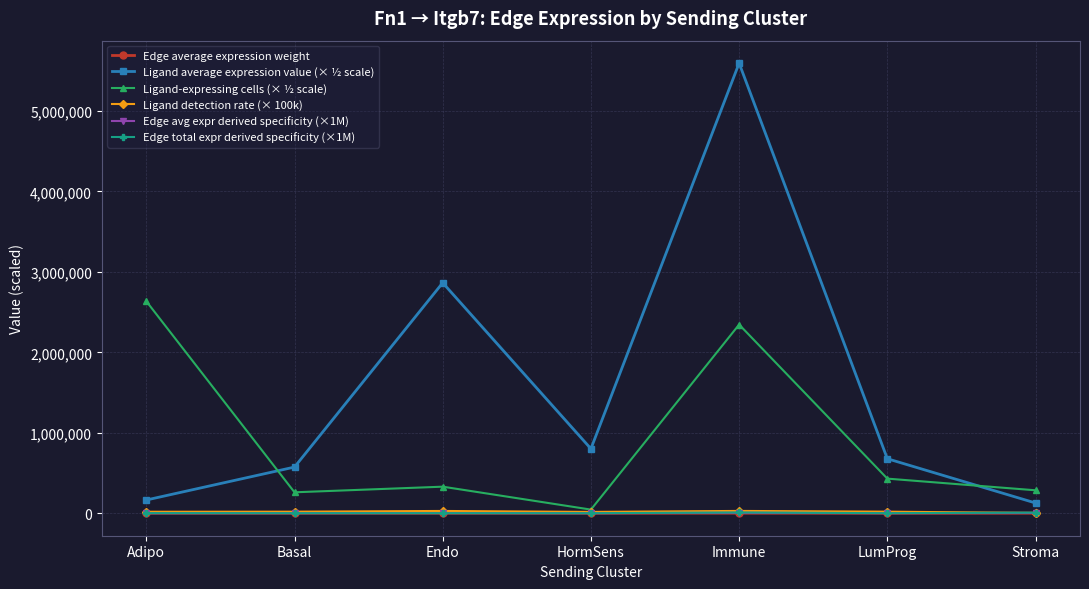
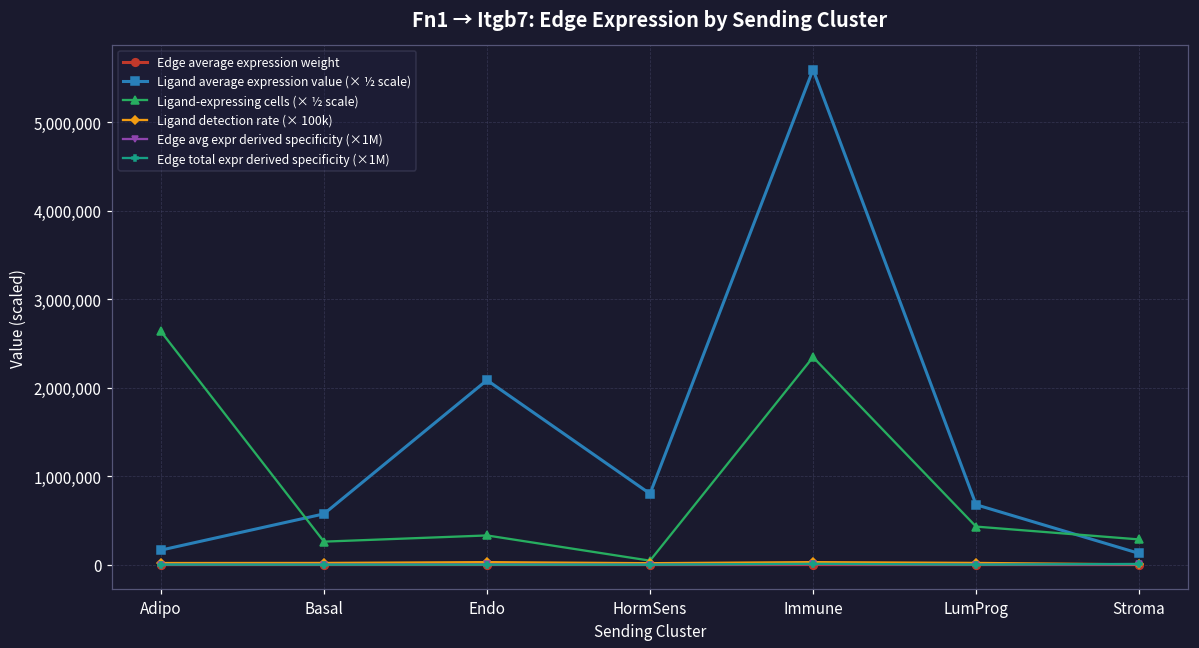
  {
    "Ligand average expression value (× ½ scale)": {
      "Adipo": "200,000",
      "Basal": "600,000",
-     "Endo": "2,900,000",
+     "Endo": "2,100,000",
      "HormSens": "800,000",
      "Immune": "5,600,000",
      "LumProg": "700,000",
      "Stroma": "100,000"
    }
  }
